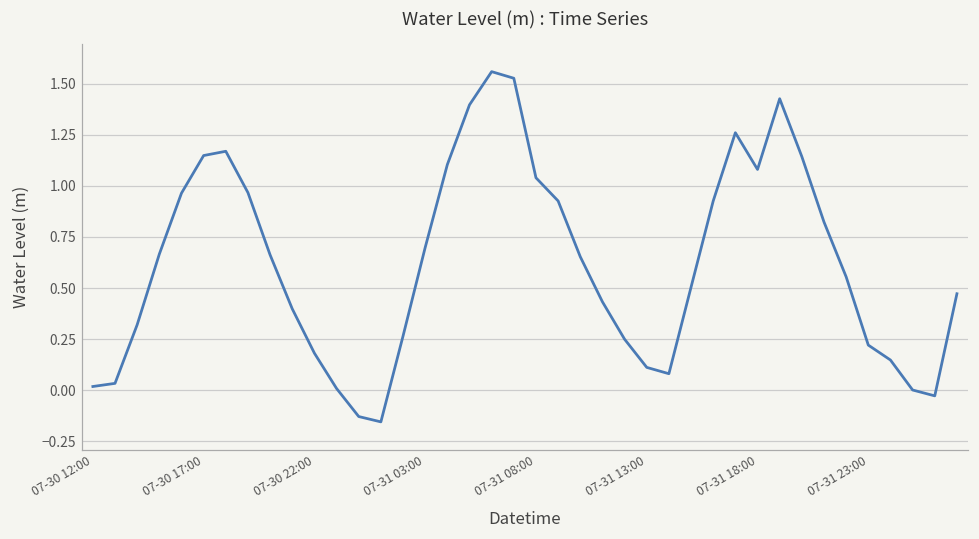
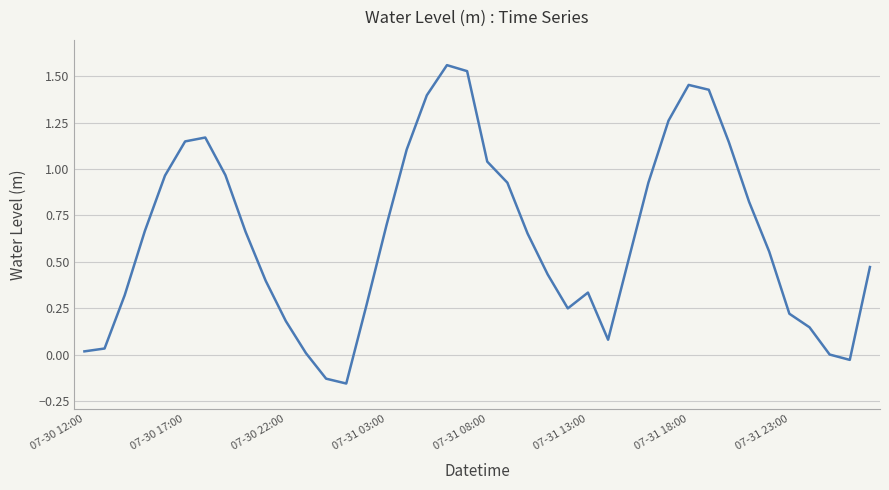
  {
    "07-30 12:00": 0.02,
    "07-30 17:00": 1.15,
    "07-30 22:00": 0.18,
    "07-31 03:00": 0.70,
    "07-31 08:00": 1.04,
-   "07-31 13:00": 0.11,
-   "07-31 18:00": 1.08,
+   "07-31 13:00": 0.33,
+   "07-31 18:00": 1.45,
    "07-31 23:00": 0.22
  }
